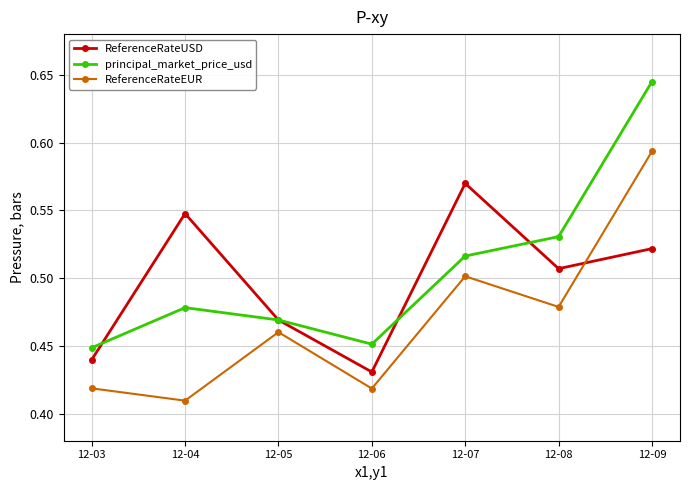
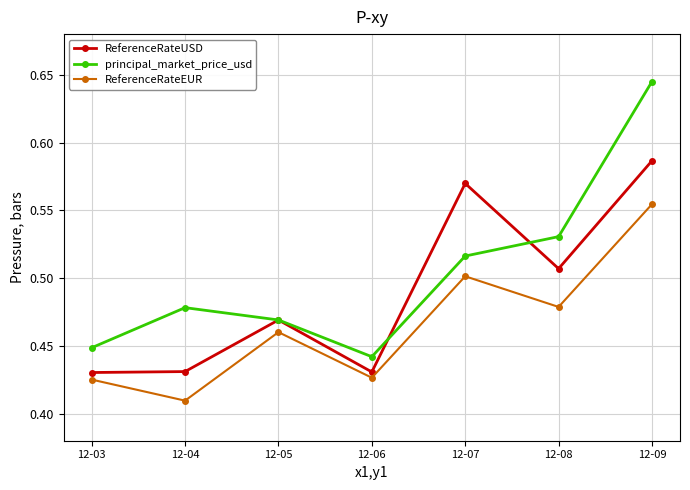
  {
    "ReferenceRateUSD": {
-     "12-03": 0.440,
-     "12-04": 0.548,
+     "12-03": 0.430,
+     "12-04": 0.431,
      "12-06": 0.431,
      "12-07": 0.570,
      "12-08": 0.507,
-     "12-09": 0.522
+     "12-09": 0.587
    },
    "principal_market_price_usd": {
      "12-03": 0.449,
      "12-04": 0.478,
-     "12-06": 0.451,
+     "12-06": 0.442,
      "12-07": 0.516,
      "12-08": 0.531,
      "12-09": 0.645
    },
    "ReferenceRateEUR": {
-     "12-03": 0.419,
+     "12-03": 0.425,
      "12-04": 0.410,
      "12-05": 0.460,
-     "12-06": 0.419,
+     "12-06": 0.426,
      "12-07": 0.501,
      "12-08": 0.479,
-     "12-09": 0.594
+     "12-09": 0.555
    }
  }
